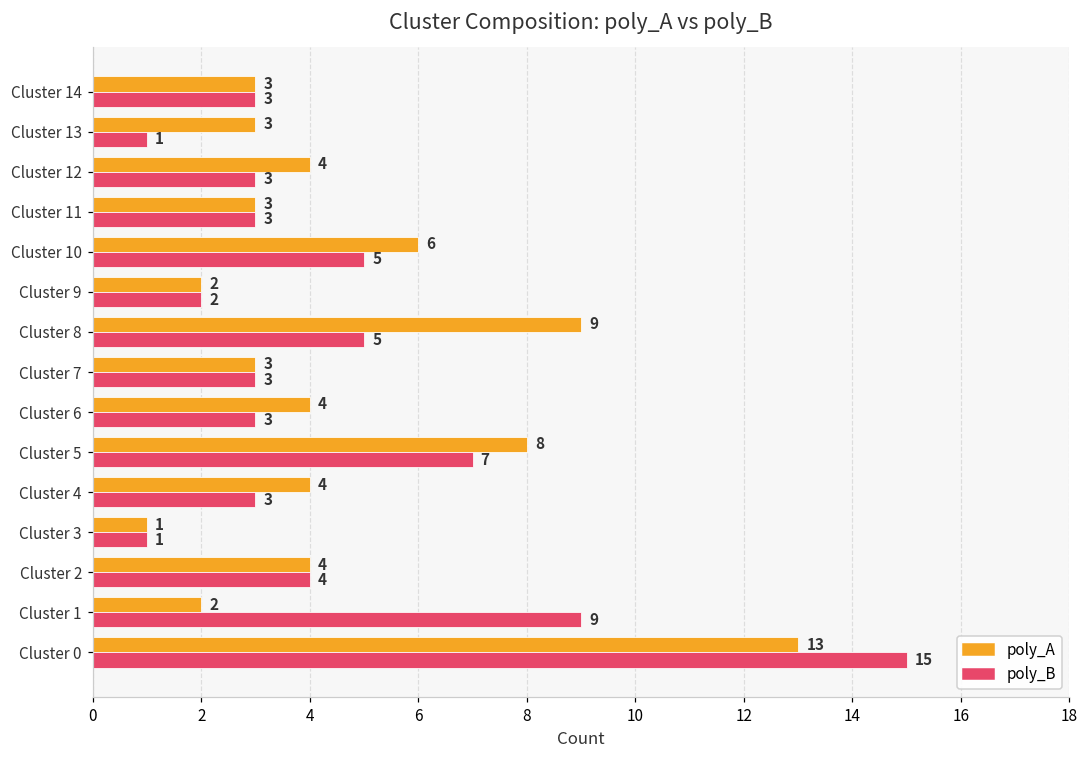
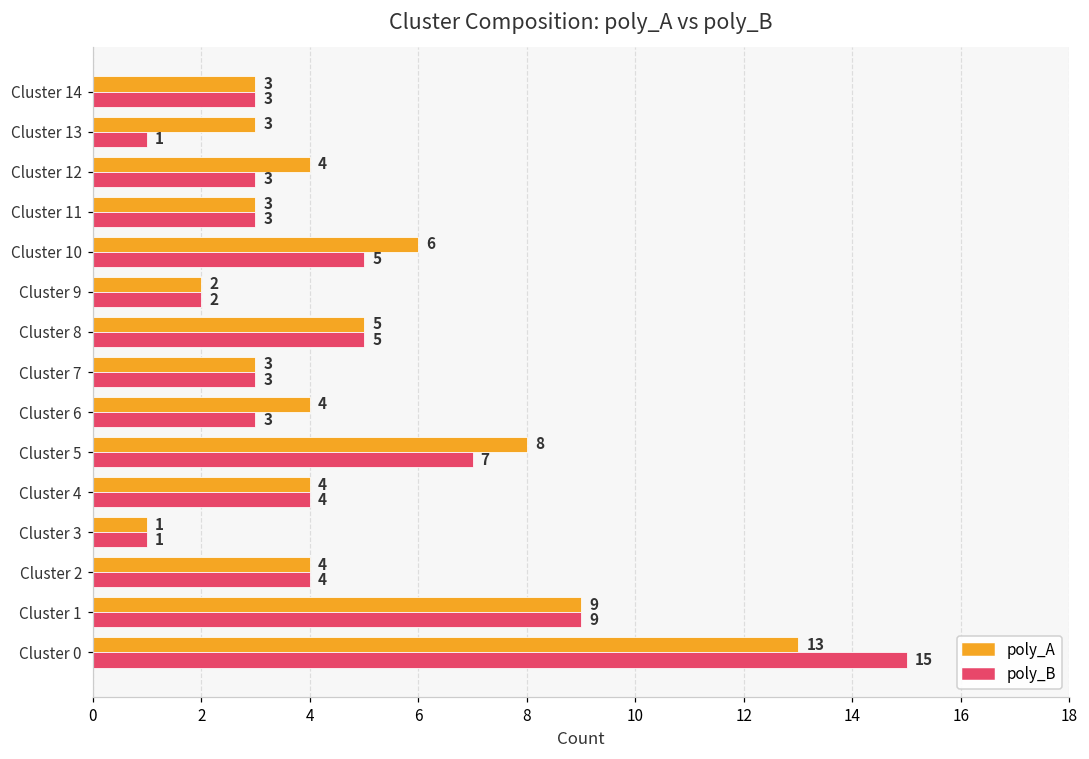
  {
    "poly_A": {
      "Cluster 14": 3,
      "Cluster 13": 3,
      "Cluster 12": 4,
      "Cluster 11": 3,
      "Cluster 10": 6,
      "Cluster 9": 2,
-     "Cluster 8": 9,
+     "Cluster 8": 5,
      "Cluster 7": 3,
      "Cluster 6": 4,
      "Cluster 5": 8,
      "Cluster 4": 4,
      "Cluster 3": 1,
      "Cluster 2": 4,
-     "Cluster 1": 2,
+     "Cluster 1": 9,
      "Cluster 0": 13
    },
    "poly_B": {
      "Cluster 14": 3,
      "Cluster 13": 1,
      "Cluster 12": 3,
      "Cluster 11": 3,
      "Cluster 10": 5,
      "Cluster 9": 2,
      "Cluster 8": 5,
      "Cluster 7": 3,
      "Cluster 6": 3,
      "Cluster 5": 7,
-     "Cluster 4": 3,
+     "Cluster 4": 4,
      "Cluster 3": 1,
      "Cluster 2": 4,
      "Cluster 1": 9,
      "Cluster 0": 15
    }
  }
